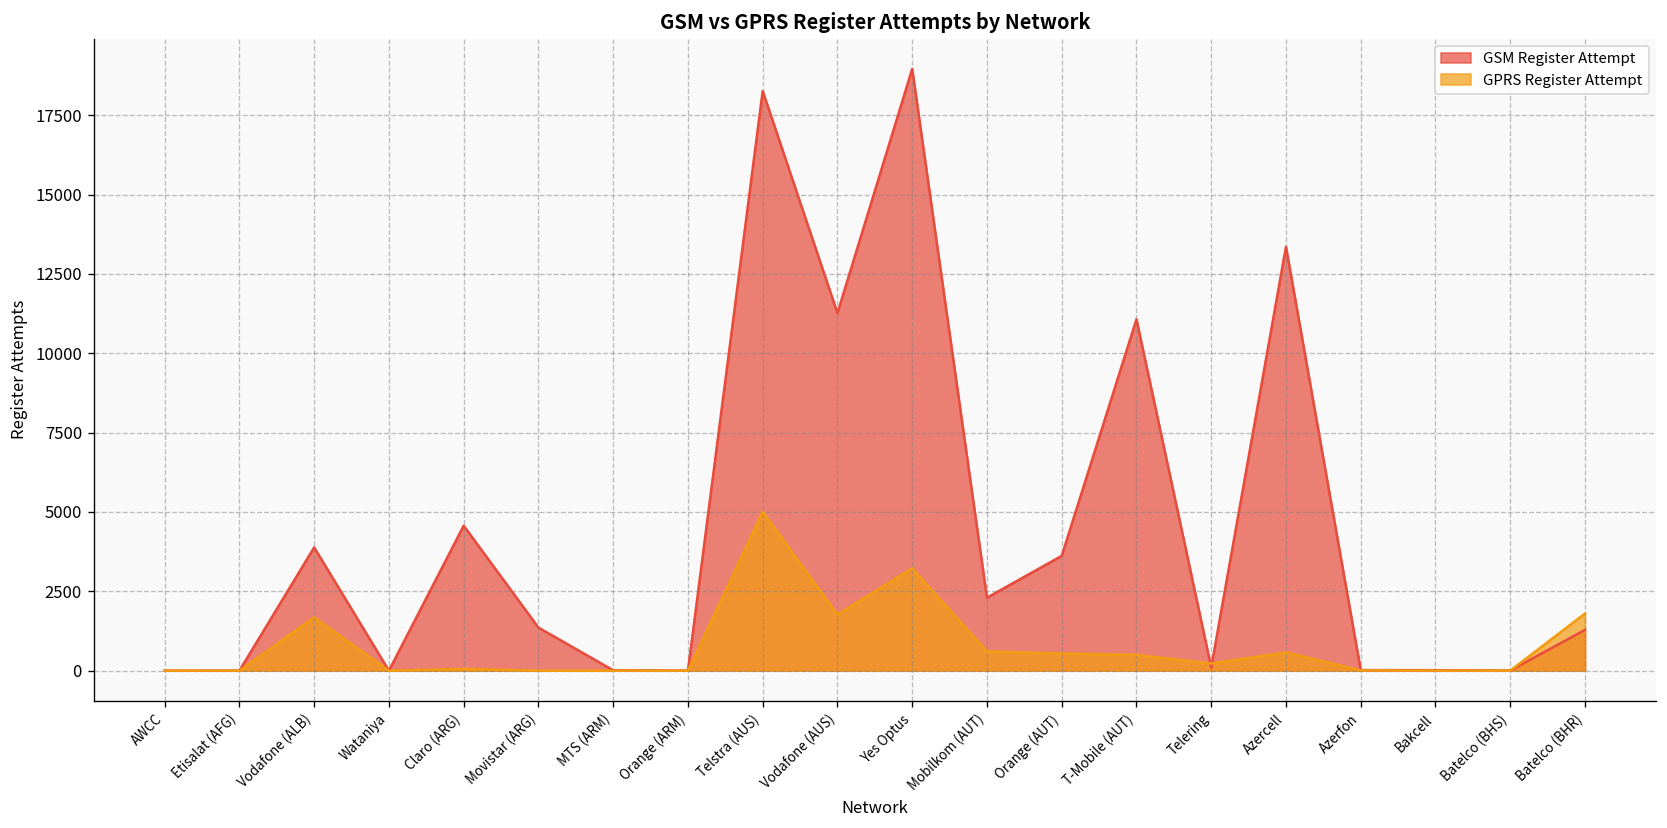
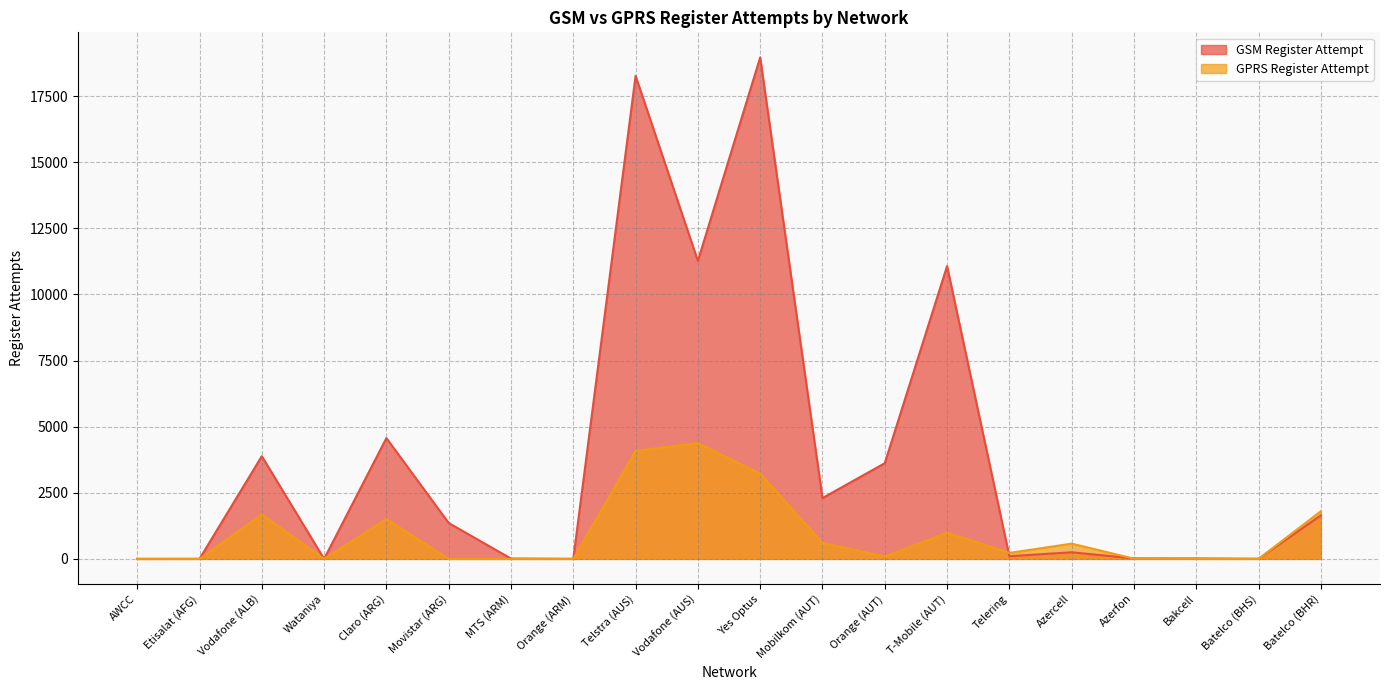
  {
    "GSM Register Attempt": {
      "Vodafone (ALB)": 3900,
      "Claro (ARG)": 4600,
      "Movistar (ARG)": 1400,
      "Telstra (AUS)": 18300,
      "Vodafone (AUS)": 11300,
      "Yes Optus": 19000,
      "Mobilkom (AUT)": 2300,
      "Orange (AUT)": 3600,
      "T-Mobile (AUT)": 11100,
      "Telering": 100,
-     "Azercell": 13400,
-     "Batelco (BHR)": 1300
+     "Azercell": 200,
+     "Batelco (BHR)": 1600
    },
    "GPRS Register Attempt": {
      "Vodafone (ALB)": 1700,
-     "Claro (ARG)": 100,
+     "Claro (ARG)": 1500,
      "Movistar (ARG)": 0,
-     "Telstra (AUS)": 5000,
-     "Vodafone (AUS)": 1800,
+     "Telstra (AUS)": 4100,
+     "Vodafone (AUS)": 4400,
      "Yes Optus": 3200,
      "Mobilkom (AUT)": 600,
-     "Orange (AUT)": 500,
-     "T-Mobile (AUT)": 500,
+     "Orange (AUT)": 100,
+     "T-Mobile (AUT)": 1000,
      "Telering": 200,
      "Azercell": 600,
      "Batelco (BHR)": 1800
    }
  }
